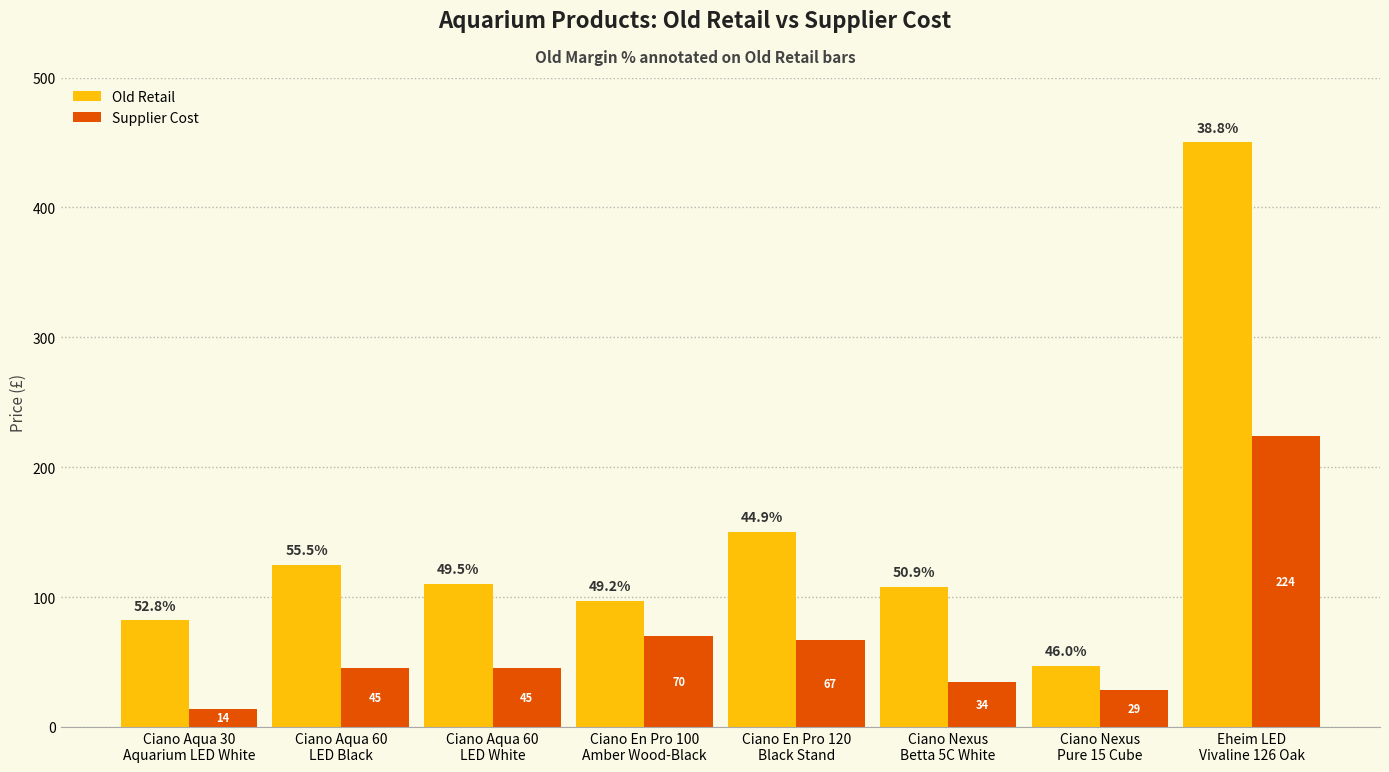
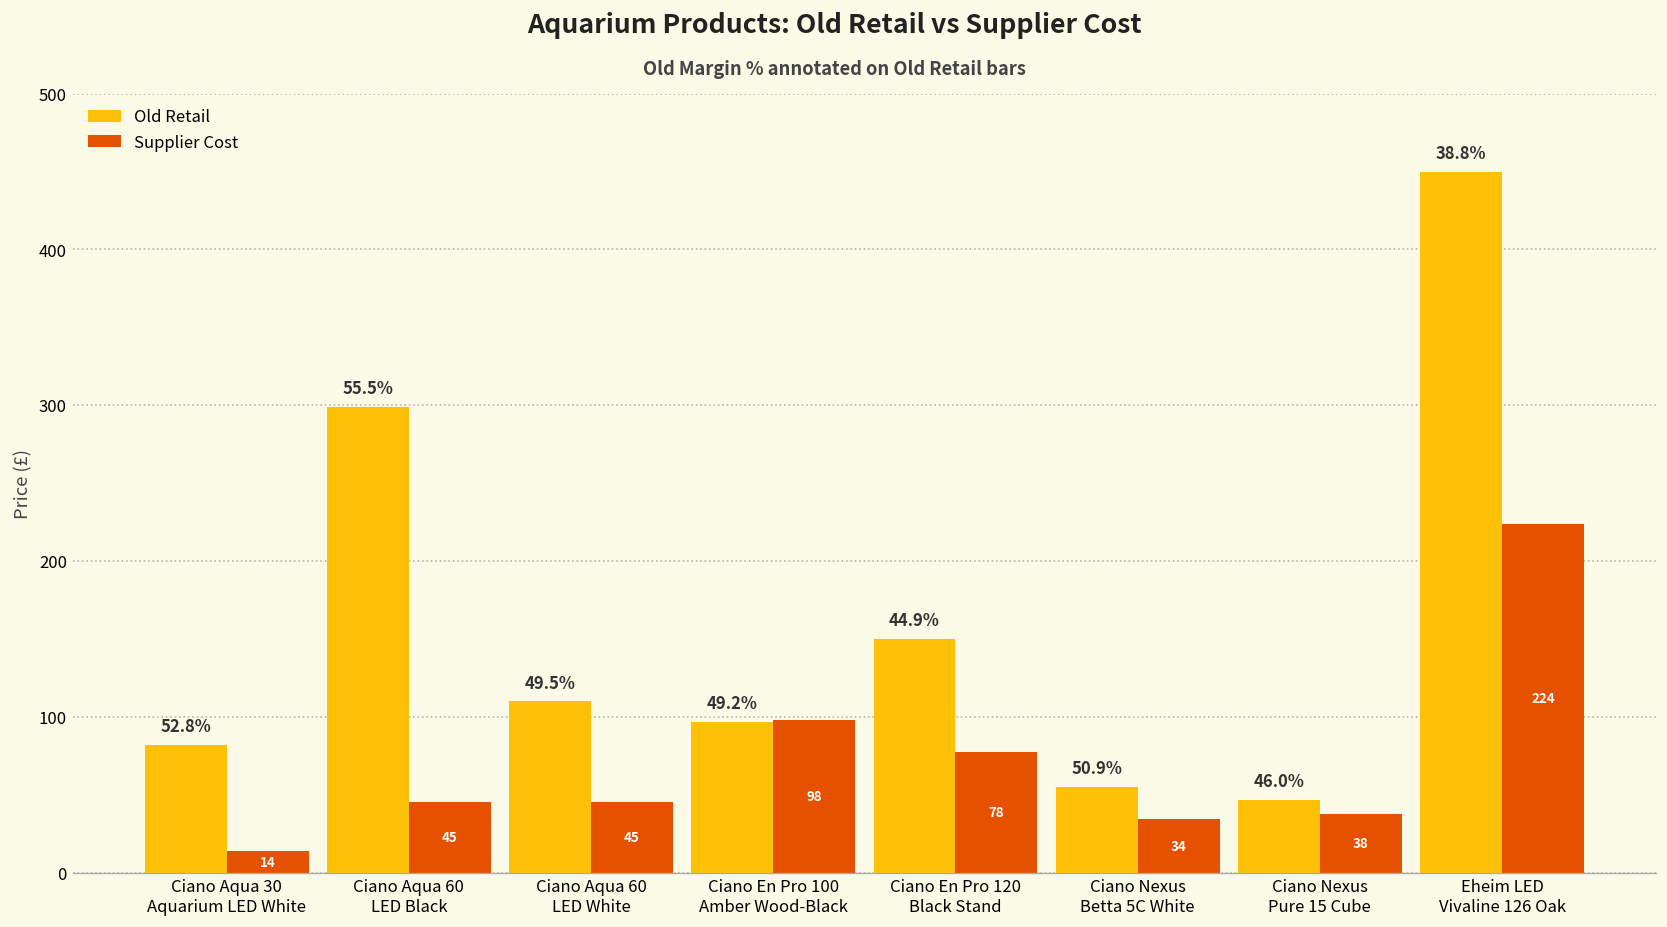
  {
    "Old Retail": {
-     "Ciano Aqua 60 LED Black": 125,
-     "Ciano Nexus Betta 5C White": 108
+     "Ciano Aqua 60 LED Black": 299,
+     "Ciano Nexus Betta 5C White": 55
    },
    "Supplier Cost": {
      "Ciano Aqua 30 Aquarium LED White": 14,
      "Ciano Aqua 60 LED Black": 45,
      "Ciano Aqua 60 LED White": 45,
-     "Ciano En Pro 100 Amber Wood-Black": 70,
-     "Ciano En Pro 120 Black Stand": 67,
+     "Ciano En Pro 100 Amber Wood-Black": 98,
+     "Ciano En Pro 120 Black Stand": 78,
      "Ciano Nexus Betta 5C White": 34,
-     "Ciano Nexus Pure 15 Cube": 29,
+     "Ciano Nexus Pure 15 Cube": 38,
      "Eheim LED Vivaline 126 Oak": 224
    }
  }
